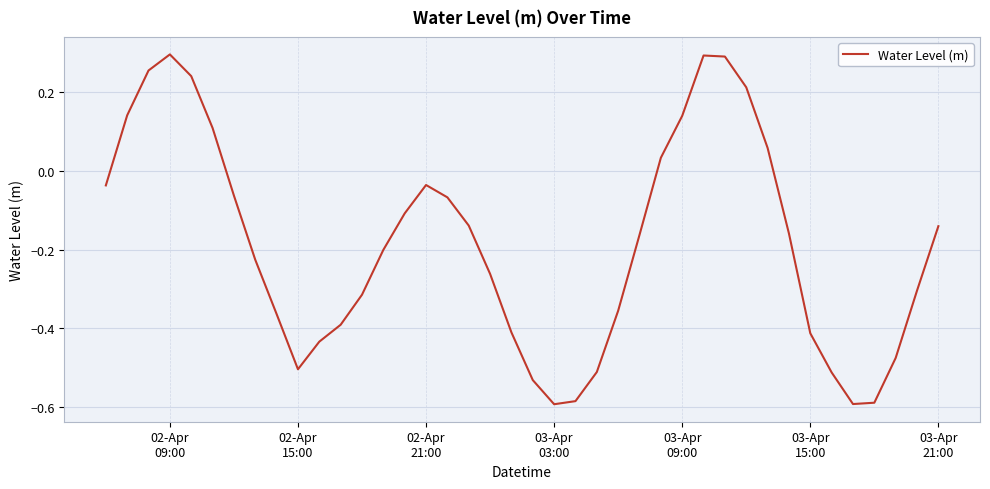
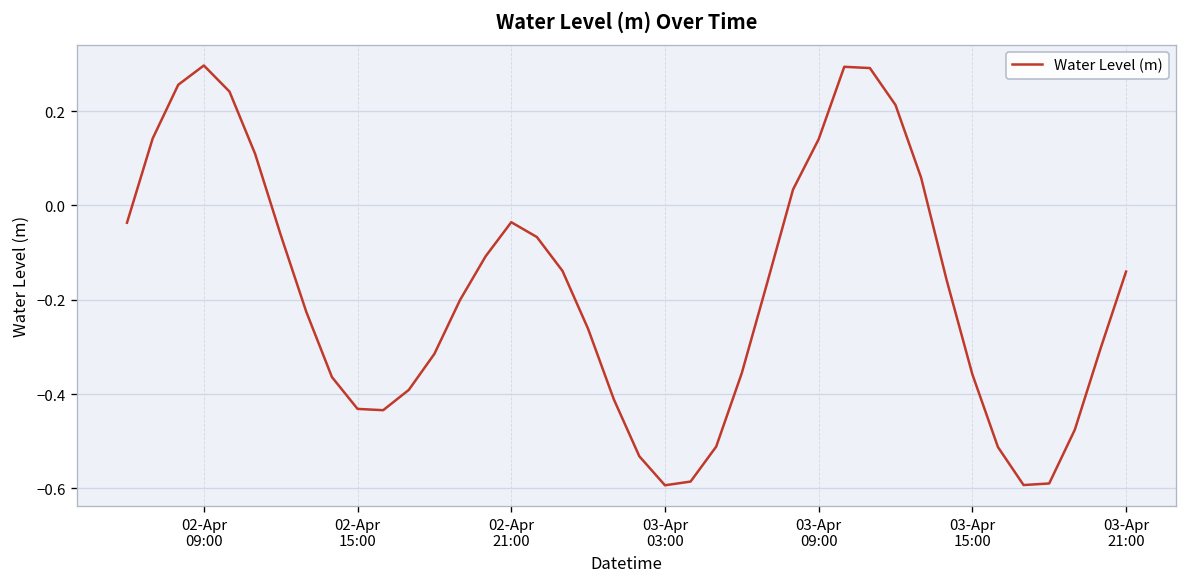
  {
    "02-Apr 09:00": 0.30,
-   "02-Apr 15:00": -0.50,
+   "02-Apr 15:00": -0.43,
    "02-Apr 21:00": -0.04,
    "03-Apr 03:00": -0.59,
    "03-Apr 09:00": 0.14,
-   "03-Apr 15:00": -0.41,
+   "03-Apr 15:00": -0.36,
    "03-Apr 21:00": -0.14
  }
